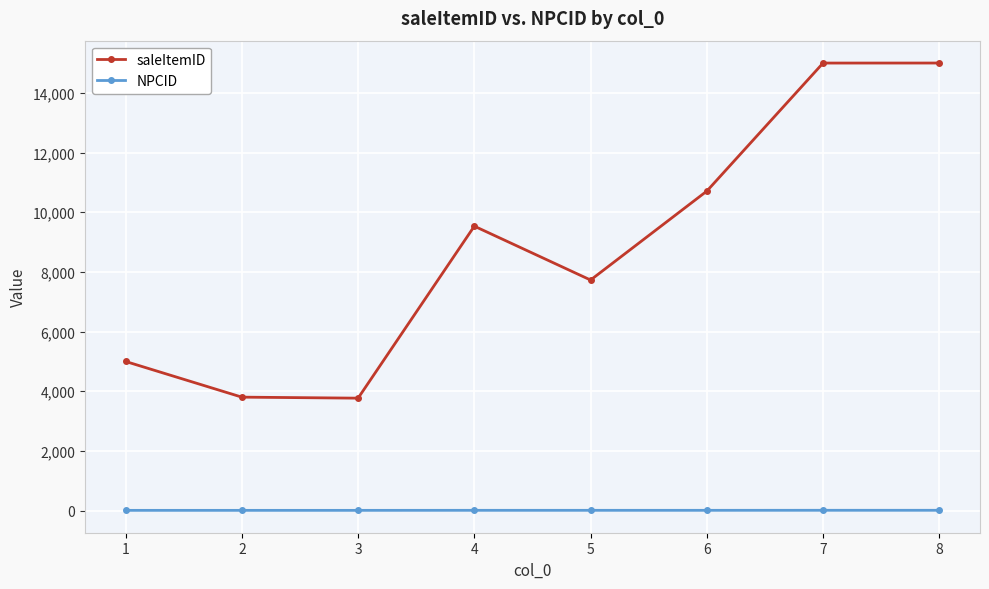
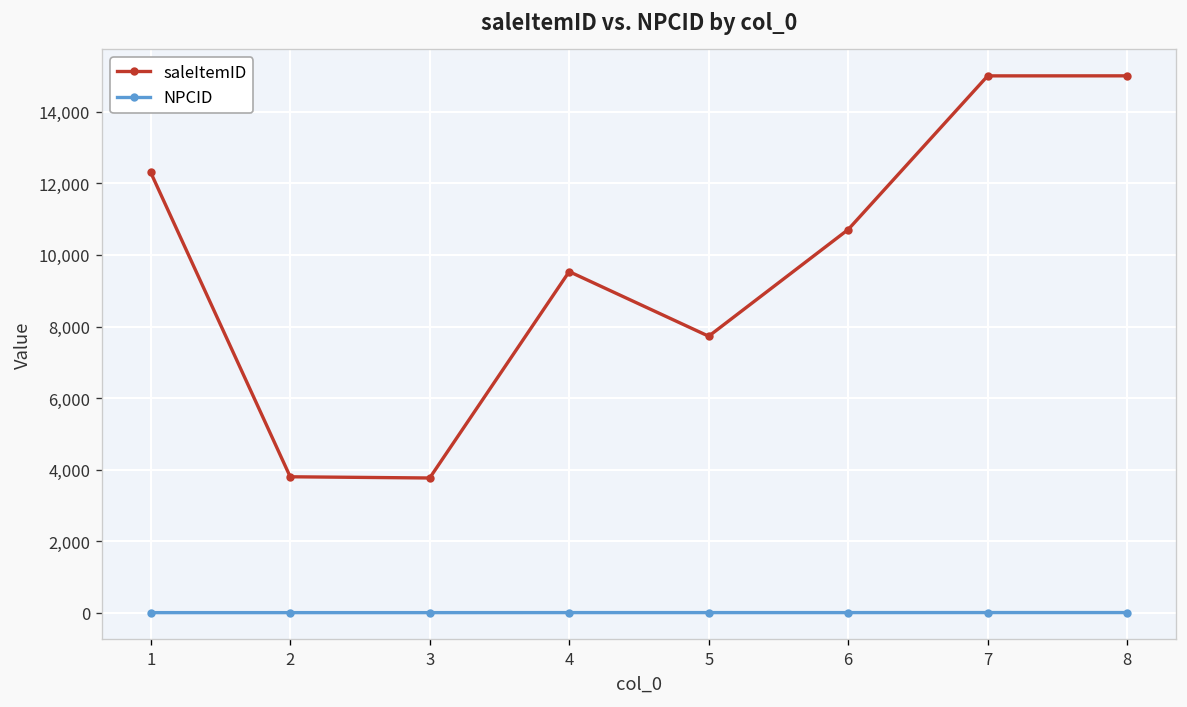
  {
    "saleItemID": {
-     "1": "5,000",
+     "1": "12,300",
      "2": "3,800",
      "3": "3,800",
      "4": "9,500",
      "5": "7,700",
      "6": "10,700",
      "7": "15,000",
      "8": "15,000"
    },
    "NPCID": {
      "1": "0",
      "2": "0",
      "3": "0",
      "4": "0",
      "5": "0",
      "6": "0",
      "7": "0",
      "8": "0"
    }
  }
